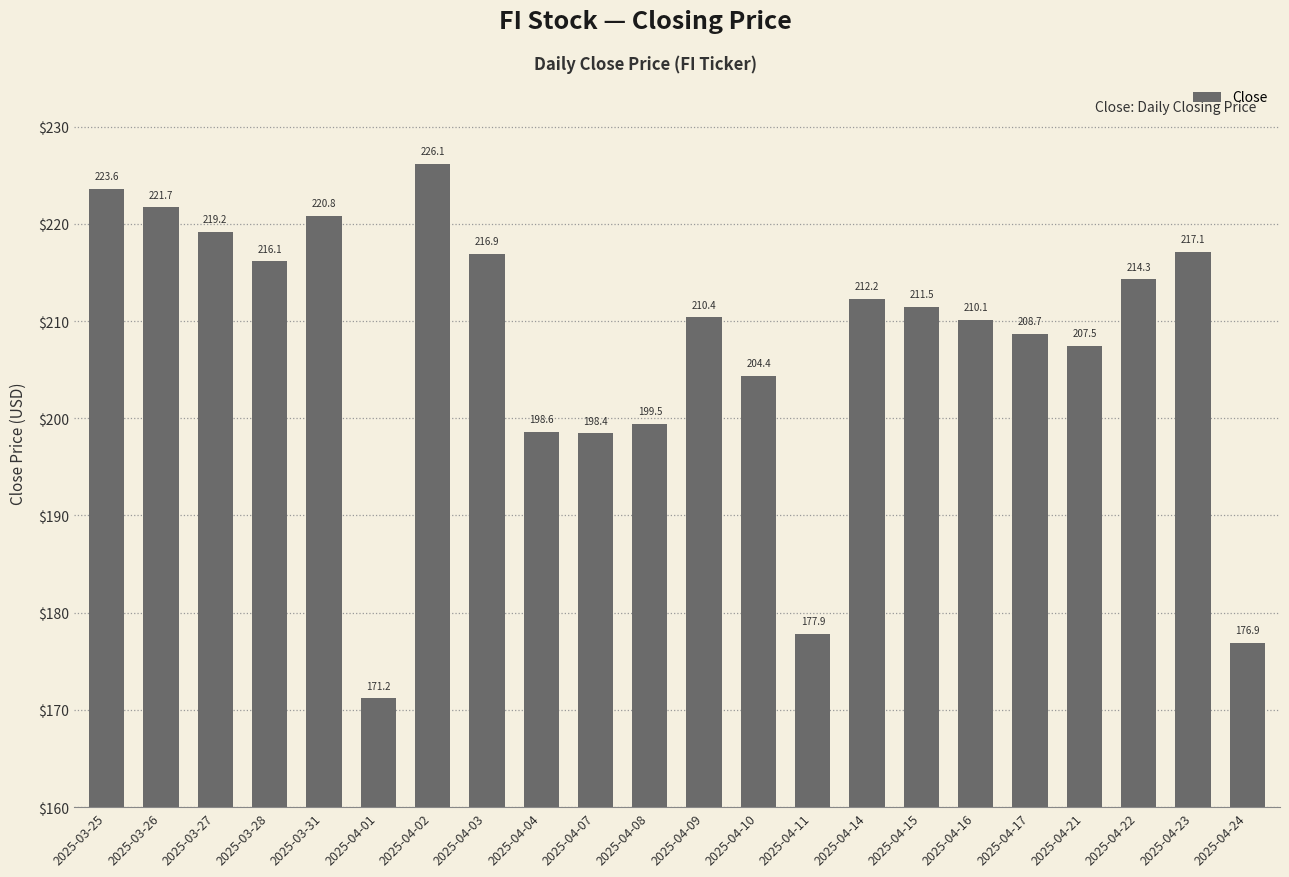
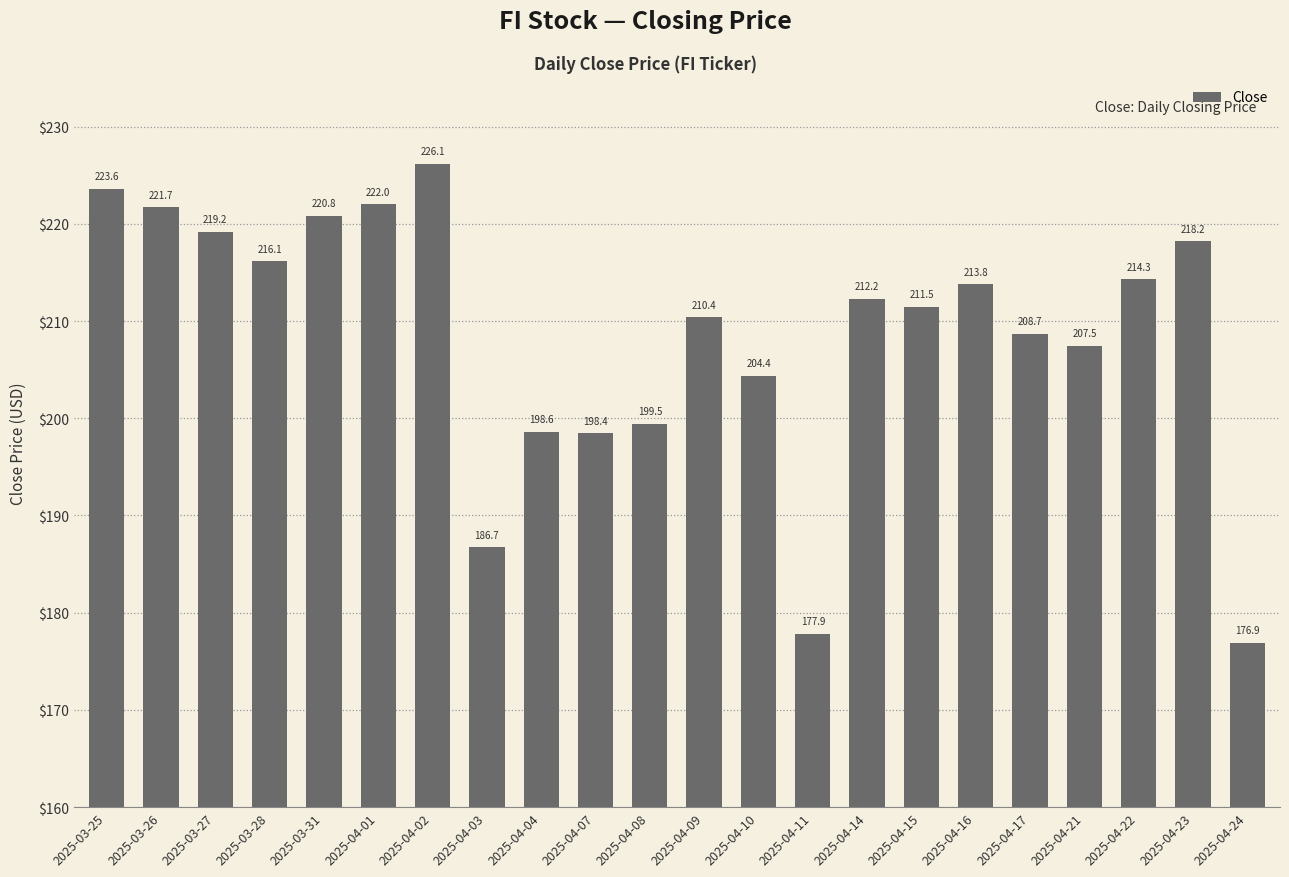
  {
    "2025-03-25": 223.6,
    "2025-03-26": 221.7,
    "2025-03-27": 219.2,
    "2025-03-28": 216.1,
    "2025-03-31": 220.8,
-   "2025-04-01": 171.2,
+   "2025-04-01": 222.0,
    "2025-04-02": 226.1,
-   "2025-04-03": 216.9,
+   "2025-04-03": 186.7,
    "2025-04-04": 198.6,
    "2025-04-07": 198.4,
    "2025-04-08": 199.5,
    "2025-04-09": 210.4,
    "2025-04-10": 204.4,
    "2025-04-11": 177.9,
    "2025-04-14": 212.2,
    "2025-04-15": 211.5,
-   "2025-04-16": 210.1,
+   "2025-04-16": 213.8,
    "2025-04-17": 208.7,
    "2025-04-21": 207.5,
    "2025-04-22": 214.3,
-   "2025-04-23": 217.1,
+   "2025-04-23": 218.2,
    "2025-04-24": 176.9
  }
